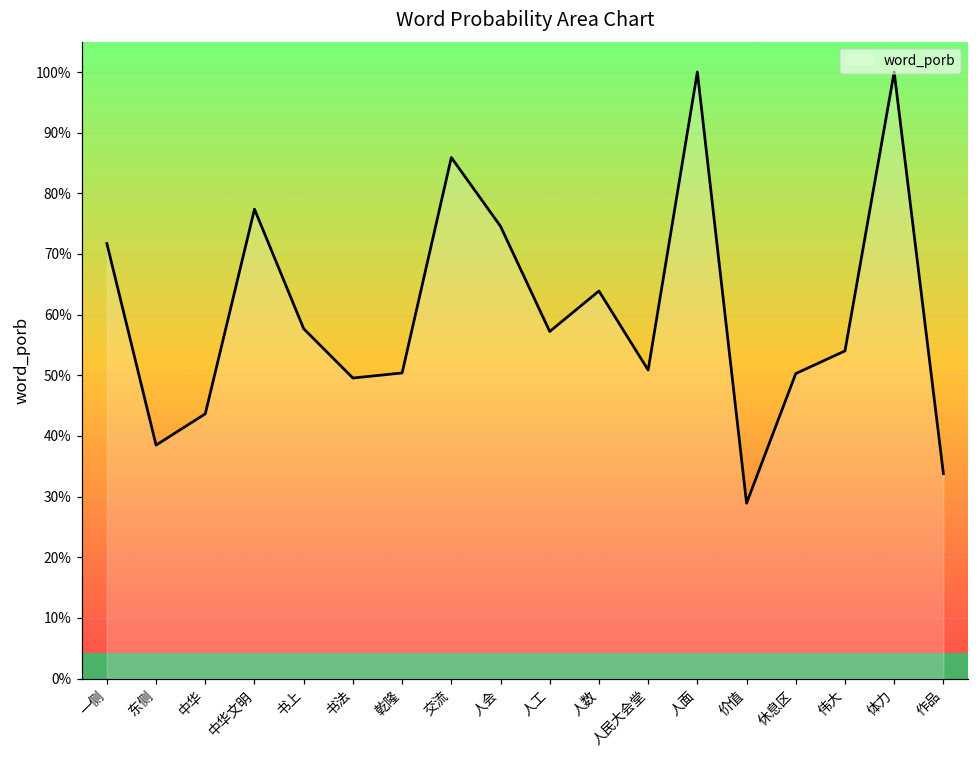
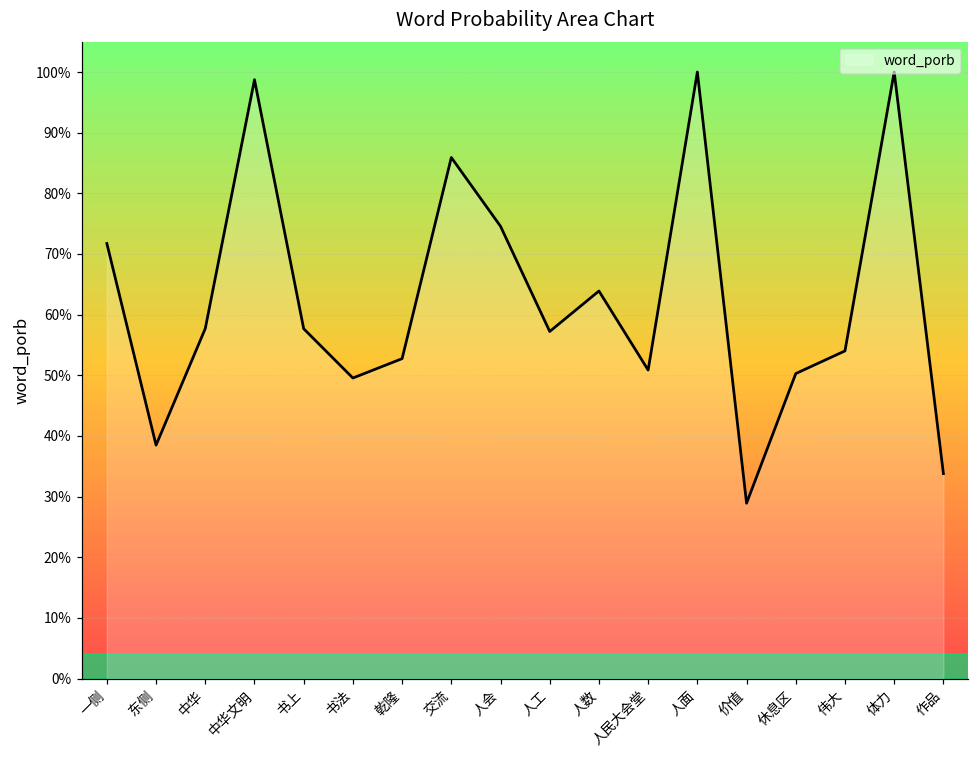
  {
    "一侧": "72%",
    "东侧": "38%",
-   "中华": "44%",
-   "中华文明": "77%",
+   "中华": "58%",
+   "中华文明": "99%",
    "书上": "58%",
    "书法": "50%",
-   "乾隆": "50%",
+   "乾隆": "53%",
    "交流": "86%",
    "人会": "75%",
    "人工": "57%",
    "人数": "64%",
    "人民大会堂": "51%",
    "人面": "100%",
    "价值": "29%",
    "休息区": "50%",
    "伟大": "54%",
    "作品": "34%"
  }
